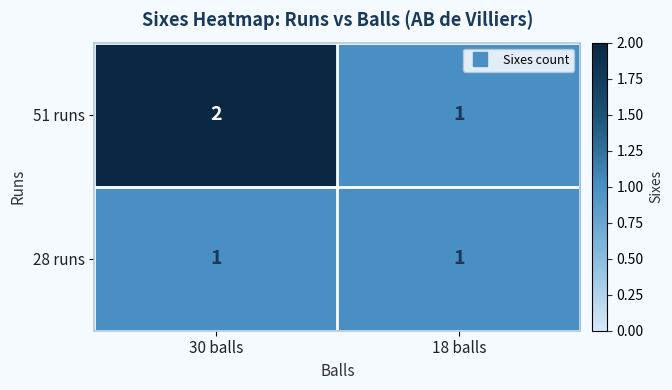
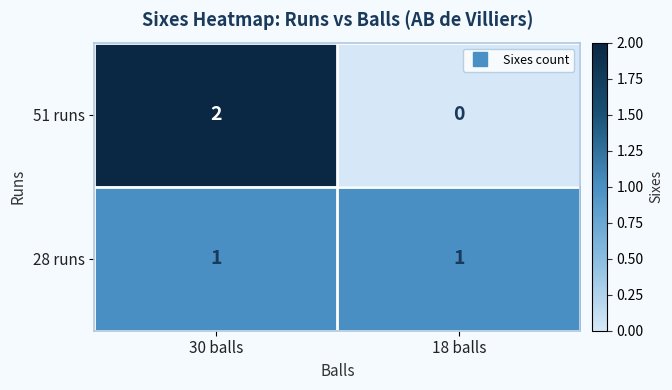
  {
    "51 runs": {
      "30 balls": 2,
-     "18 balls": 1
+     "18 balls": 0
    },
    "28 runs": {
      "30 balls": 1,
      "18 balls": 1
    }
  }
